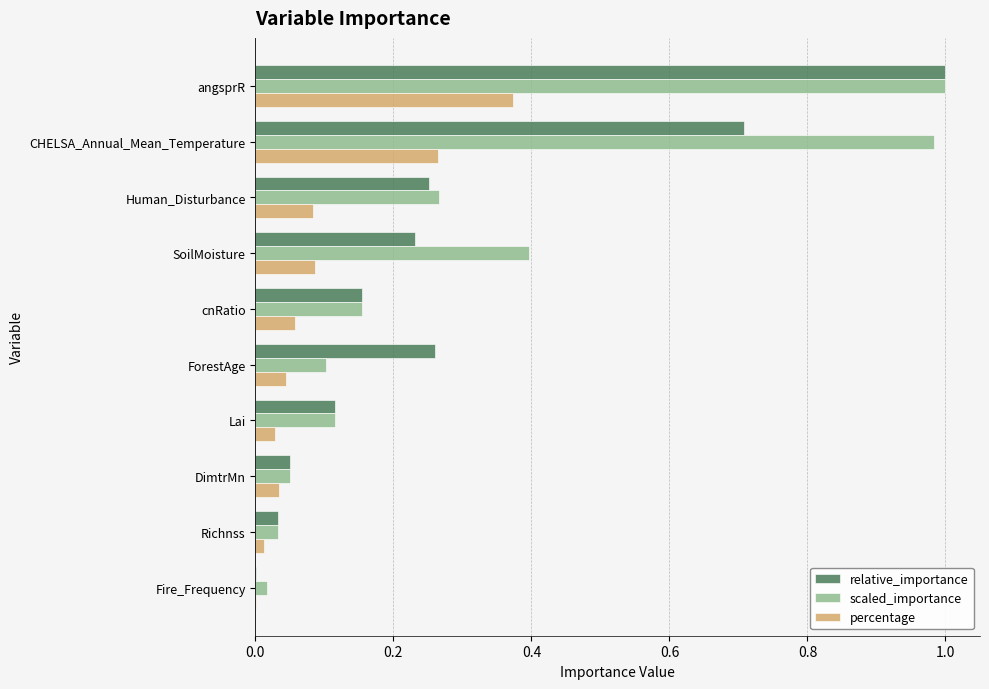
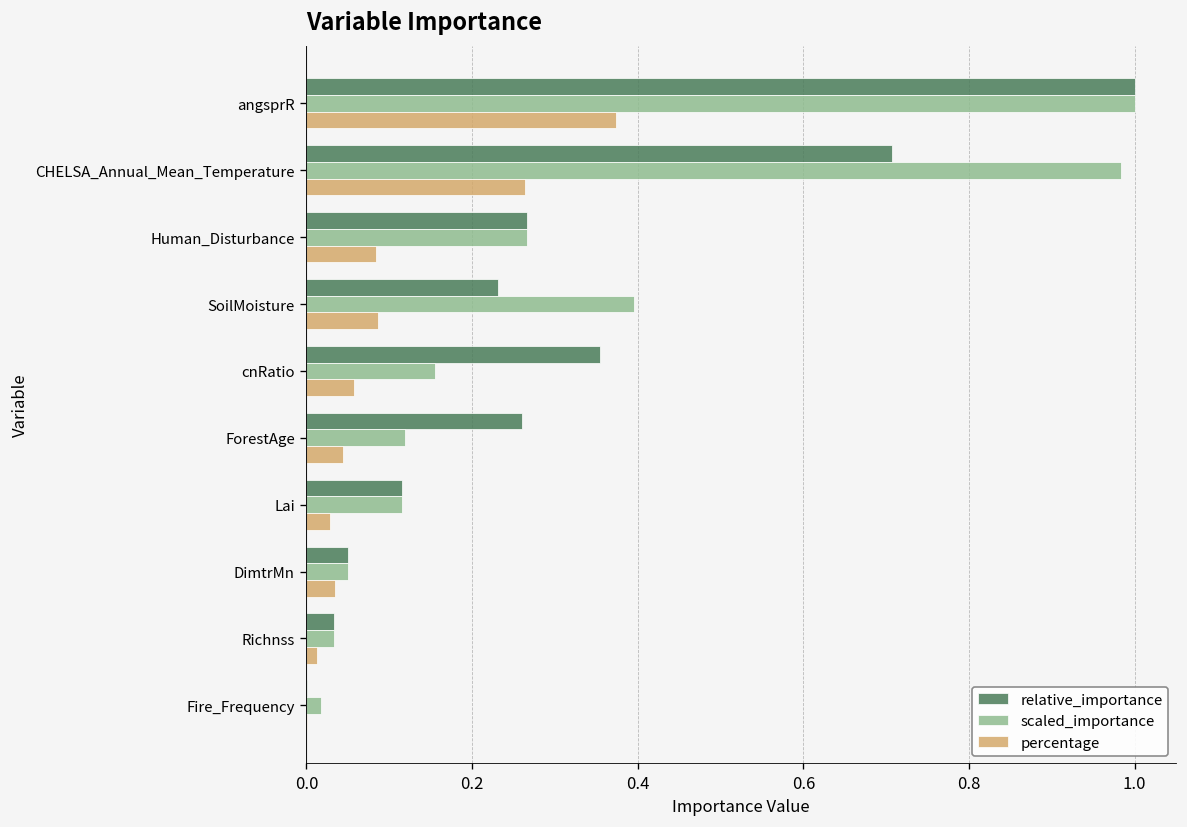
  {
    "relative_importance": {
      "angsprR": 1.00,
      "CHELSA_Annual_Mean_Temperature": 0.71,
-     "Human_Disturbance": 0.25,
+     "Human_Disturbance": 0.27,
      "SoilMoisture": 0.23,
-     "cnRatio": 0.16,
+     "cnRatio": 0.35,
      "ForestAge": 0.26,
      "Lai": 0.12,
      "DimtrMn": 0.05,
      "Richnss": 0.03
    },
    "scaled_importance": {
      "angsprR": 1.00,
      "CHELSA_Annual_Mean_Temperature": 0.98,
      "Human_Disturbance": 0.27,
      "SoilMoisture": 0.40,
      "cnRatio": 0.16,
-     "ForestAge": 0.10,
+     "ForestAge": 0.12,
      "Lai": 0.12,
      "DimtrMn": 0.05,
      "Richnss": 0.03,
      "Fire_Frequency": 0.02
    },
    "percentage": {
      "angsprR": 0.37,
      "CHELSA_Annual_Mean_Temperature": 0.26,
      "Human_Disturbance": 0.08,
      "SoilMoisture": 0.09,
      "cnRatio": 0.06,
      "ForestAge": 0.04,
      "Lai": 0.03,
      "DimtrMn": 0.03,
      "Richnss": 0.01
    }
  }
